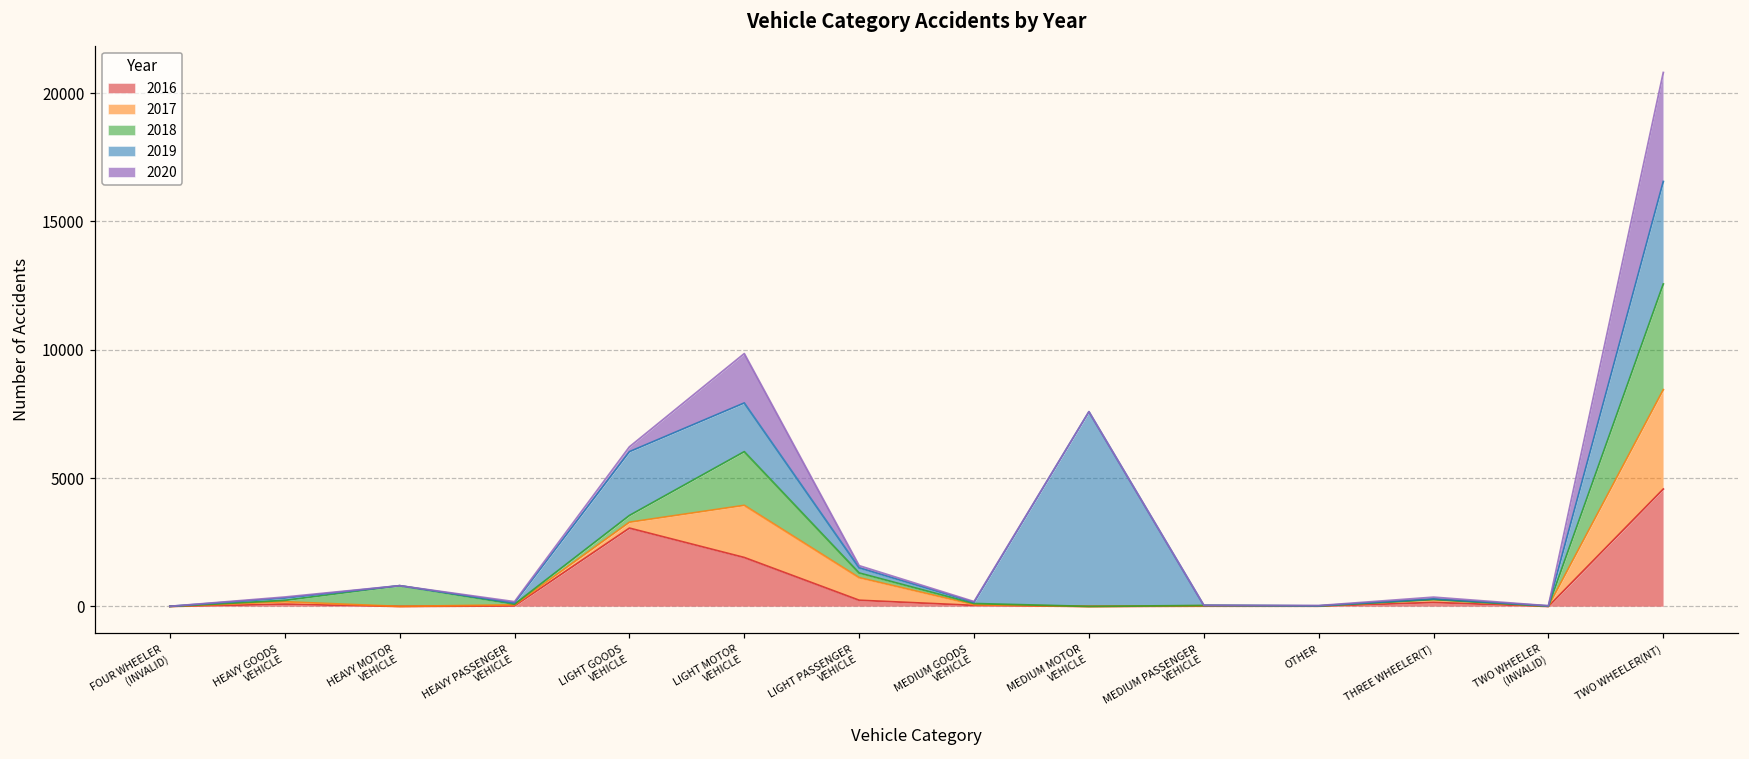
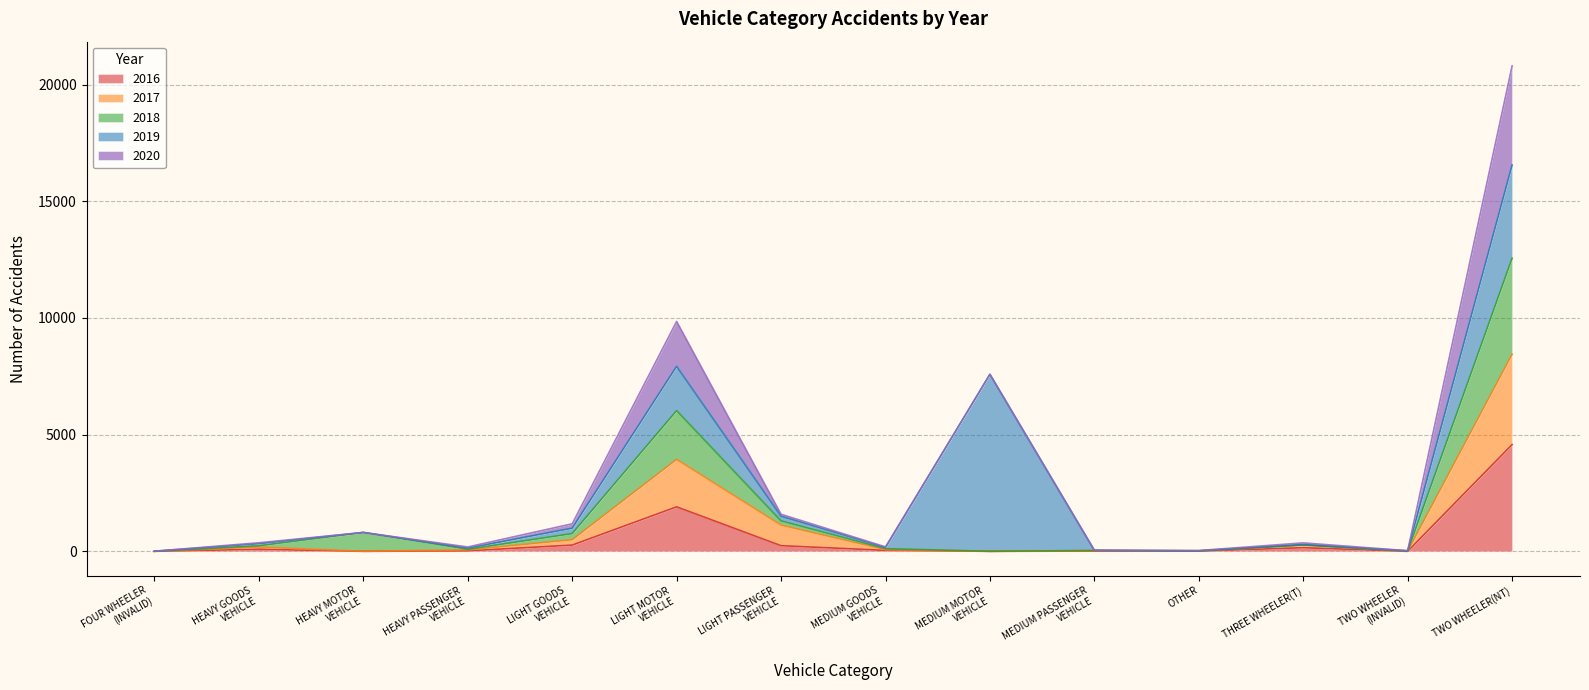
  {
    "2016": {
-     "LIGHT GOODS VEHICLE": 3100,
+     "LIGHT GOODS VEHICLE": 300,
      "LIGHT MOTOR VEHICLE": 1900,
      "LIGHT PASSENGER VEHICLE": 200,
      "TWO WHEELER(NT)": 4600
    },
    "2017": {
      "LIGHT GOODS VEHICLE": 200,
      "LIGHT MOTOR VEHICLE": 2000,
      "LIGHT PASSENGER VEHICLE": 900,
      "TWO WHEELER(NT)": 3900
    },
    "2018": {
      "LIGHT GOODS VEHICLE": 300,
      "LIGHT MOTOR VEHICLE": 2100,
      "LIGHT PASSENGER VEHICLE": 200,
      "TWO WHEELER(NT)": 4100
    },
    "2019": {
-     "LIGHT GOODS VEHICLE": 2500,
+     "LIGHT GOODS VEHICLE": 200,
      "LIGHT MOTOR VEHICLE": 1900,
      "TWO WHEELER(NT)": 4000
    },
    "2020": {
      "LIGHT GOODS VEHICLE": 200,
      "LIGHT MOTOR VEHICLE": 1900,
      "TWO WHEELER(NT)": 4200
    }
  }
